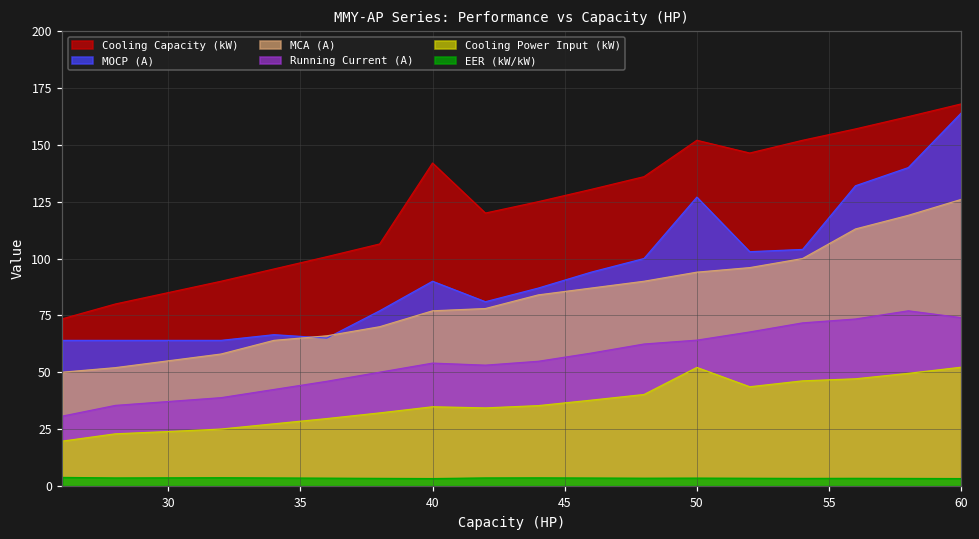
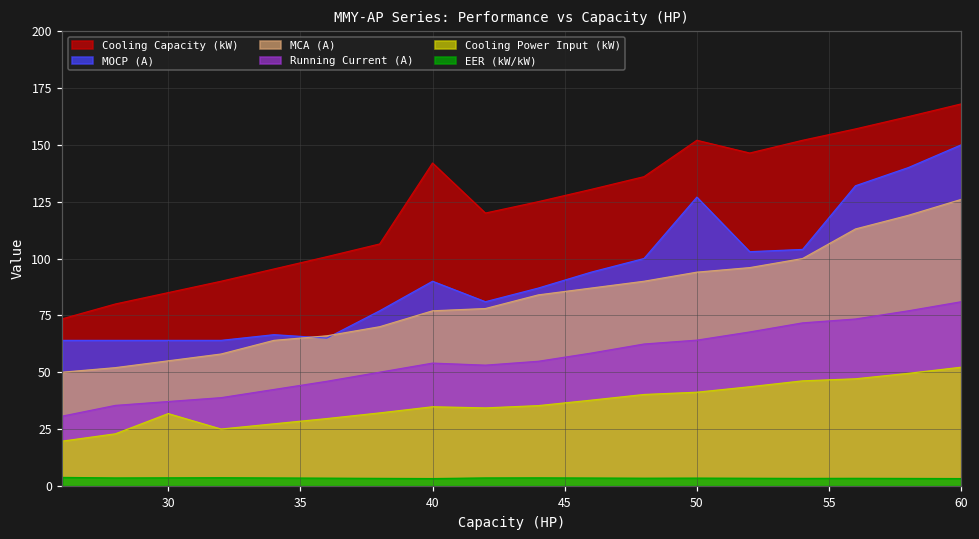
  {
    "Cooling Capacity (kW)": {
      "30": 85,
      "40": 142,
      "50": 152,
      "60": 168
    },
    "MOCP (A)": {
      "30": 64,
      "40": 90,
      "50": 127,
-     "60": 164
+     "60": 150
    },
    "MCA (A)": {
      "30": 55,
      "40": 77,
      "50": 94,
      "60": 126
    },
    "Running Current (A)": {
      "30": 37,
      "40": 54,
      "50": 64,
-     "60": 74
+     "60": 81
    },
    "Cooling Power Input (kW)": {
-     "30": 24,
+     "30": 32,
      "40": 35,
-     "50": 52,
+     "50": 41,
      "60": 52
    },
    "EER (kW/kW)": {
      "30": 4,
      "40": 3,
      "50": 3,
      "60": 3
    }
  }
